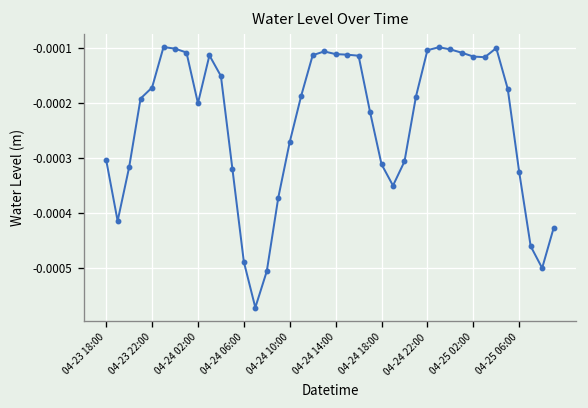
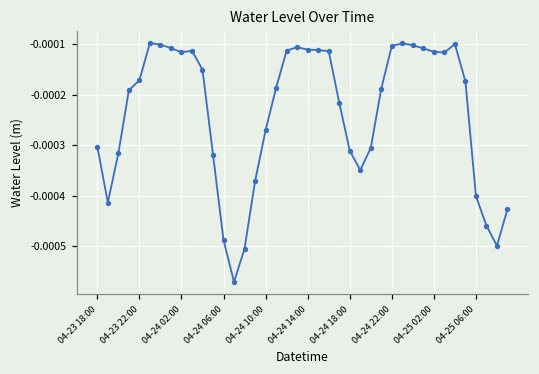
  {
    "04-23 18:00": -0.00030,
    "04-23 22:00": -0.00017,
-   "04-24 02:00": -0.00020,
+   "04-24 02:00": -0.00012,
    "04-24 06:00": -0.00049,
    "04-24 10:00": -0.00027,
    "04-24 14:00": -0.00011,
    "04-24 18:00": -0.00031,
    "04-24 22:00": -0.00010,
    "04-25 02:00": -0.00011,
-   "04-25 06:00": -0.00033
+   "04-25 06:00": -0.00040
  }
